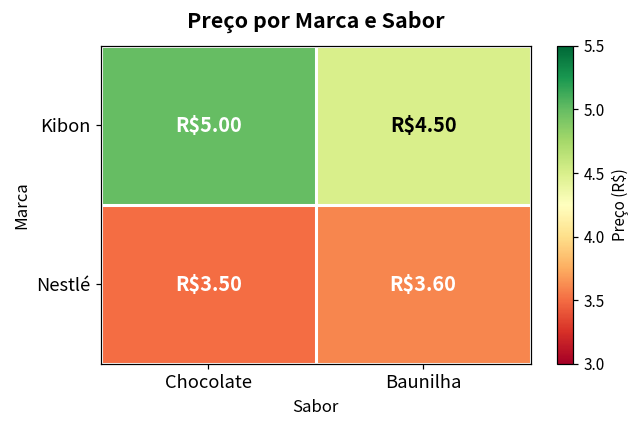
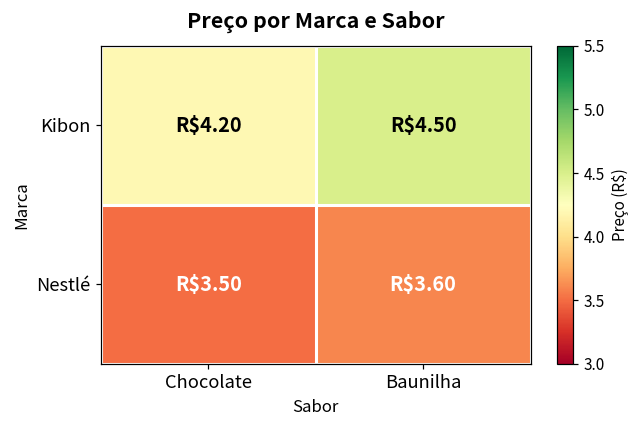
  {
    "Kibon": {
-     "Chocolate": "$5.00",
+     "Chocolate": "$4.20",
      "Baunilha": "$4.50"
    },
    "Nestlé": {
      "Chocolate": "$3.50",
      "Baunilha": "$3.60"
    }
  }
